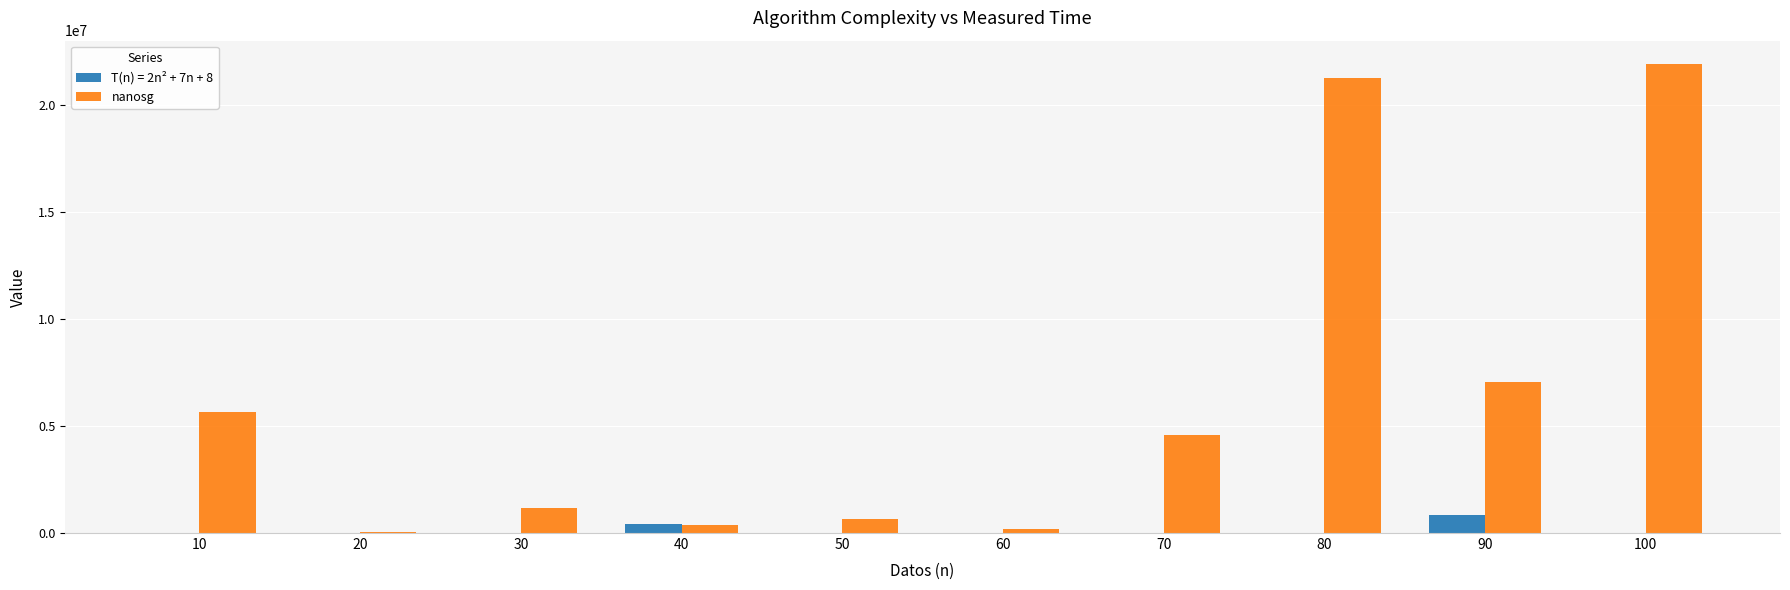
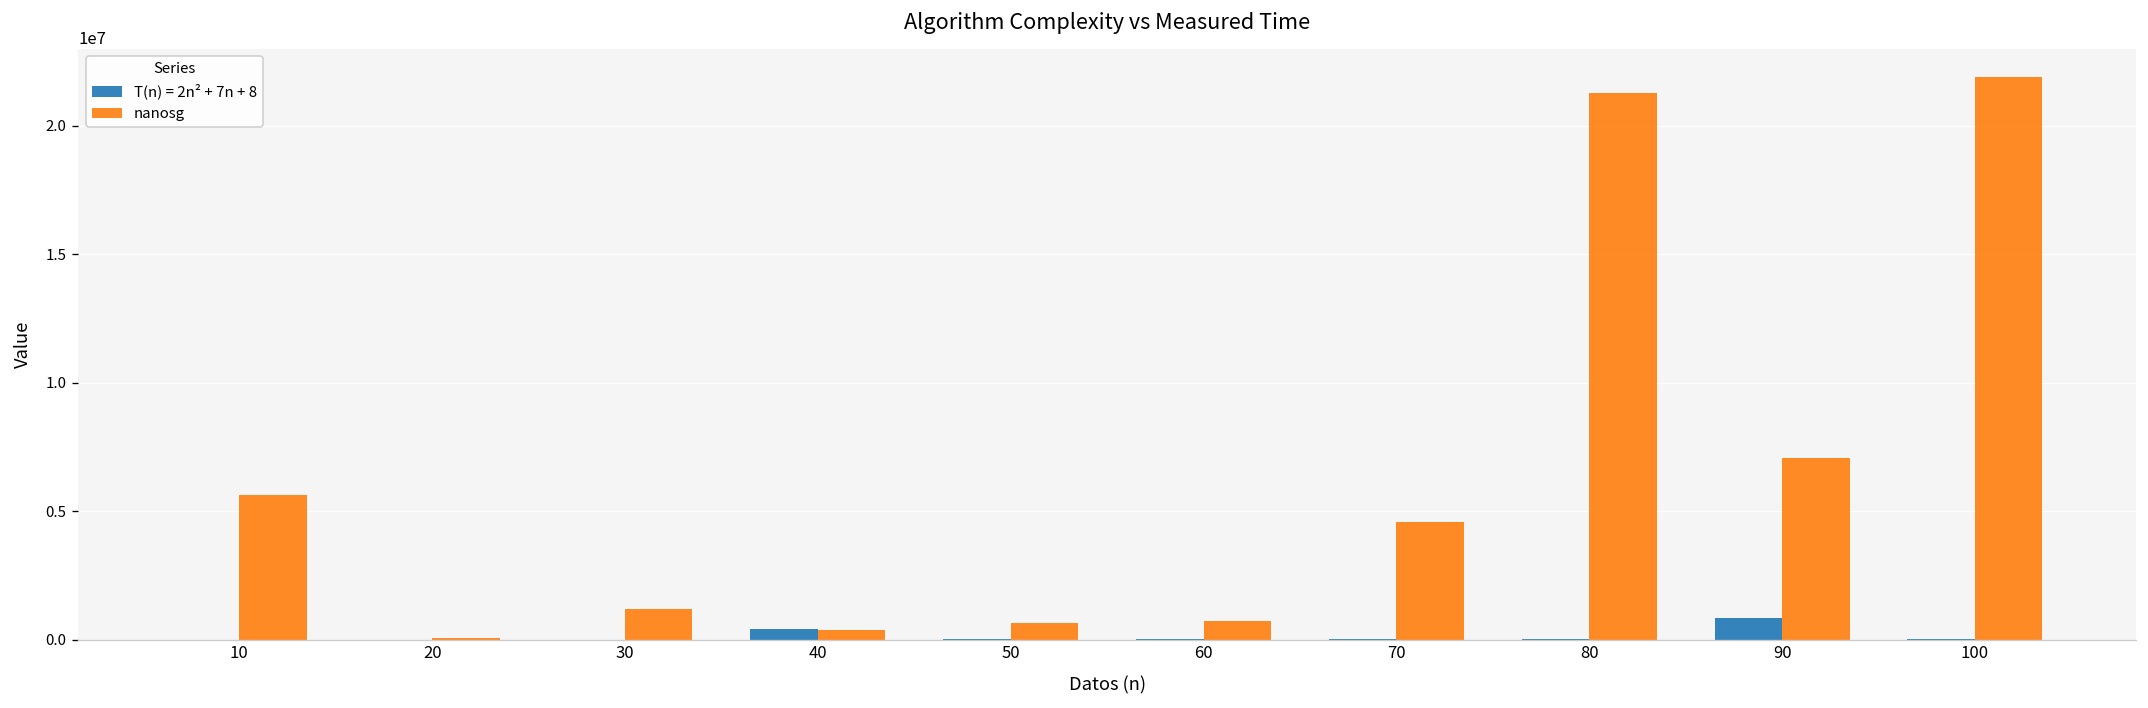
  {
    "T(n) = 2n² + 7n + 8": {
      "40": 400000,
      "90": 800000
    },
    "nanosg": {
      "10": 5600000,
      "30": 1200000,
      "40": 400000,
      "50": 600000,
-     "60": 200000,
+     "60": 700000,
      "70": 4600000,
      "80": 21300000,
      "90": 7100000,
      "100": 21900000
    }
  }
